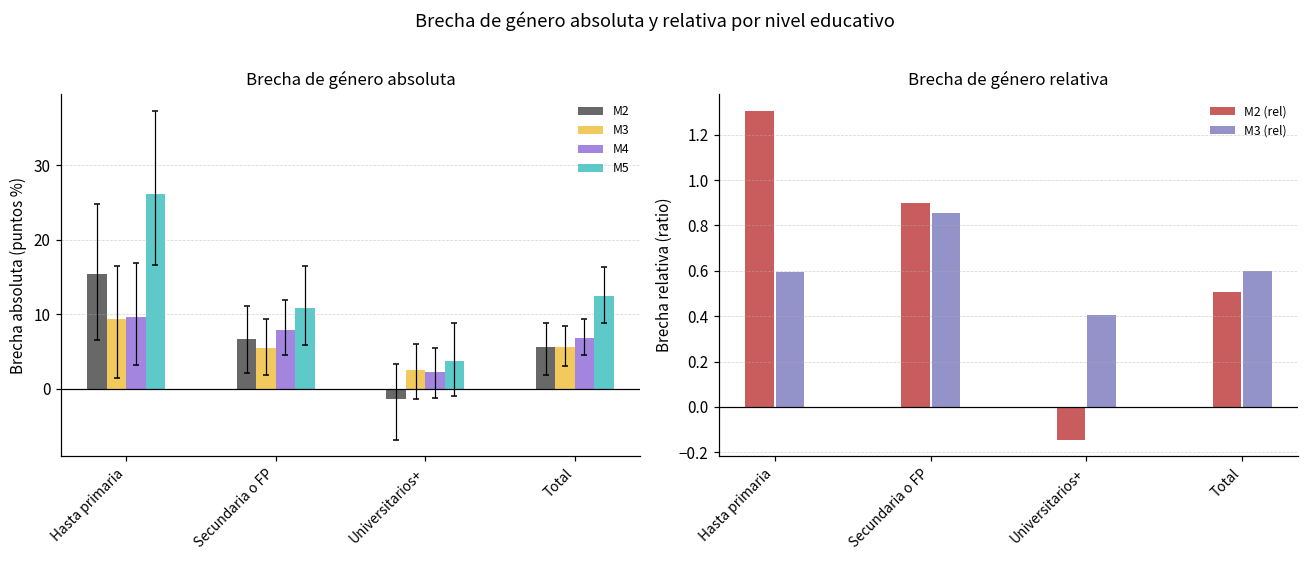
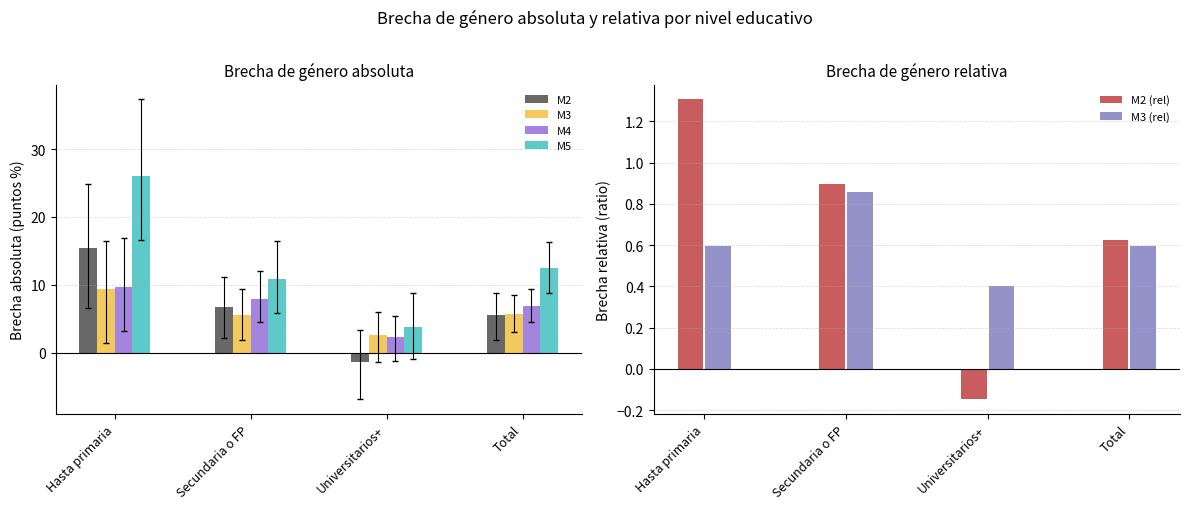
  {
    "Brecha de género absoluta": {
      "M2": {
        "Hasta primaria": 15,
        "Secundaria o FP": 7,
        "Universitarios+": -1,
        "Total": 6
      },
      "M3": {
        "Hasta primaria": 9,
        "Secundaria o FP": 6,
        "Universitarios+": 3,
        "Total": 6
      },
      "M4": {
        "Hasta primaria": 10,
        "Secundaria o FP": 8,
        "Universitarios+": 2,
        "Total": 7
      },
      "M5": {
        "Hasta primaria": 26,
        "Secundaria o FP": 11,
        "Universitarios+": 4,
        "Total": 12
      }
    },
    "Brecha de género relativa": {
      "M2 (rel)": {
        "Hasta primaria": 1.31,
        "Secundaria o FP": 0.90,
        "Universitarios+": -0.15,
-       "Total": 0.51
+       "Total": 0.62
      },
      "M3 (rel)": {
        "Hasta primaria": 0.60,
        "Secundaria o FP": 0.86,
        "Universitarios+": 0.40,
        "Total": 0.60
      }
    }
  }
